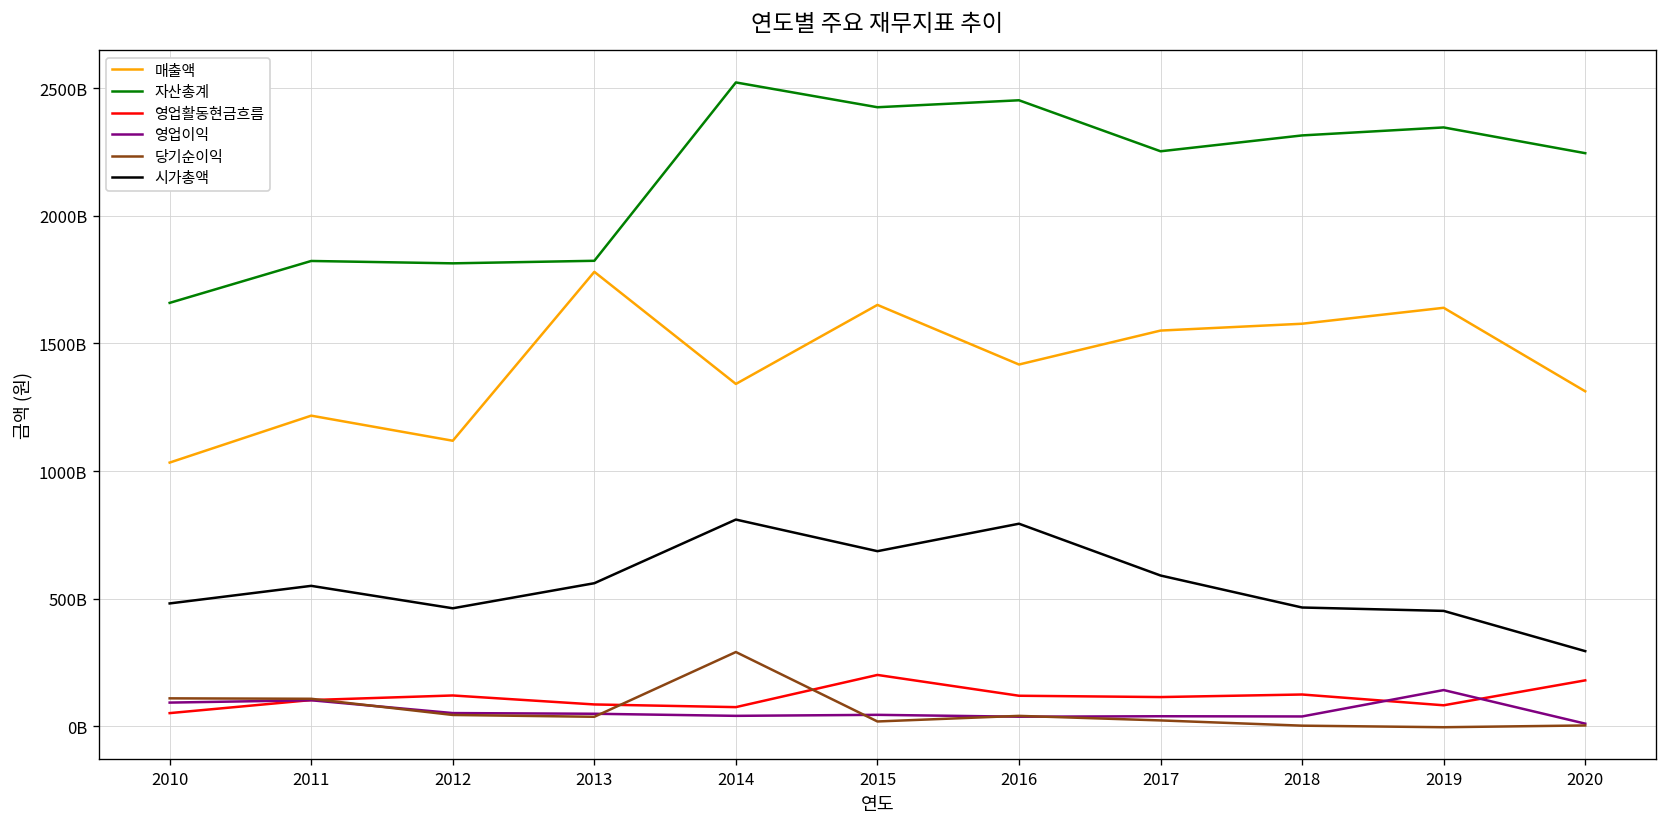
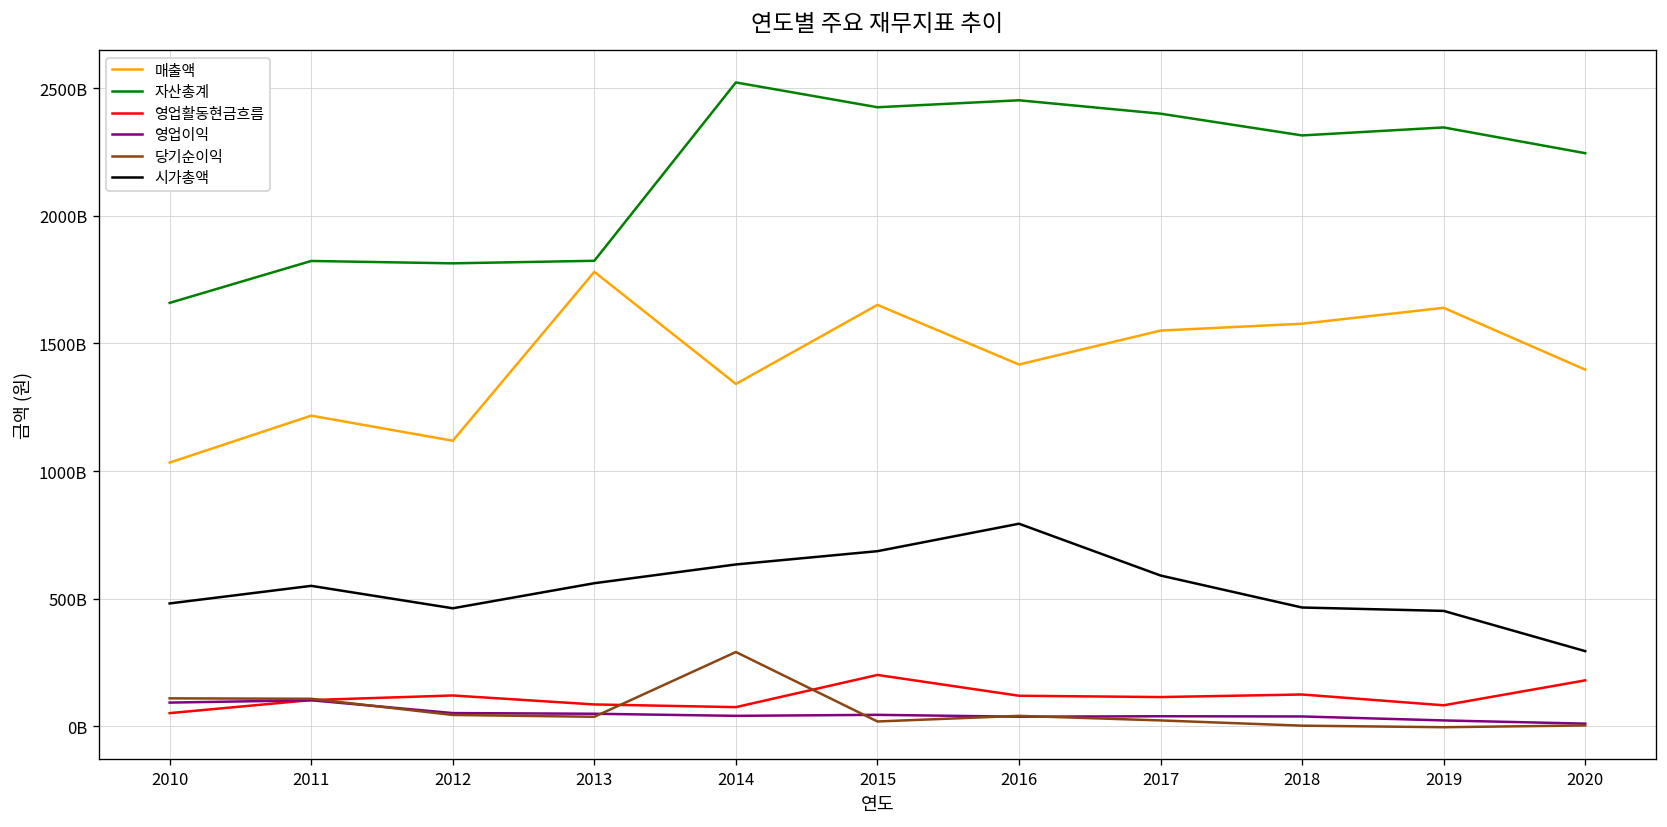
  {
    "매출액": {
      "2010": 1030000000000,
      "2011": 1220000000000,
      "2012": 1120000000000,
      "2013": 1780000000000,
      "2014": 1340000000000,
      "2015": 1650000000000,
      "2016": 1420000000000,
      "2017": 1550000000000,
      "2018": 1580000000000,
      "2019": 1640000000000,
-     "2020": 1310000000000
+     "2020": 1400000000000
    },
    "자산총계": {
      "2010": 1660000000000,
      "2011": 1820000000000,
      "2012": 1810000000000,
      "2013": 1820000000000,
      "2014": 2520000000000,
      "2015": 2430000000000,
      "2016": 2450000000000,
-     "2017": 2250000000000,
+     "2017": 2400000000000,
      "2018": 2320000000000,
      "2019": 2350000000000,
      "2020": 2250000000000
    },
    "영업활동현금흐름": {
      "2010": 50000000000,
      "2012": 120000000000,
      "2013": 90000000000,
      "2014": 70000000000,
      "2015": 200000000000,
      "2016": 120000000000,
      "2017": 110000000000,
      "2018": 120000000000,
      "2019": 80000000000,
      "2020": 180000000000
    },
    "영업이익": {
      "2010": 90000000000,
      "2014": 40000000000,
      "2015": 40000000000,
      "2017": 40000000000,
      "2018": 40000000000,
-     "2019": 140000000000
+     "2019": 20000000000
    },
    "당기순이익": {
      "2010": 110000000000,
      "2014": 290000000000,
      "2015": 20000000000,
      "2017": 20000000000,
      "2018": 0,
      "2019": 0
    },
    "시가총액": {
      "2010": 480000000000,
      "2011": 550000000000,
      "2012": 460000000000,
      "2013": 560000000000,
-     "2014": 810000000000,
+     "2014": 630000000000,
      "2015": 690000000000,
      "2016": 790000000000,
      "2017": 590000000000,
      "2018": 470000000000,
      "2019": 450000000000,
      "2020": 290000000000
    }
  }
